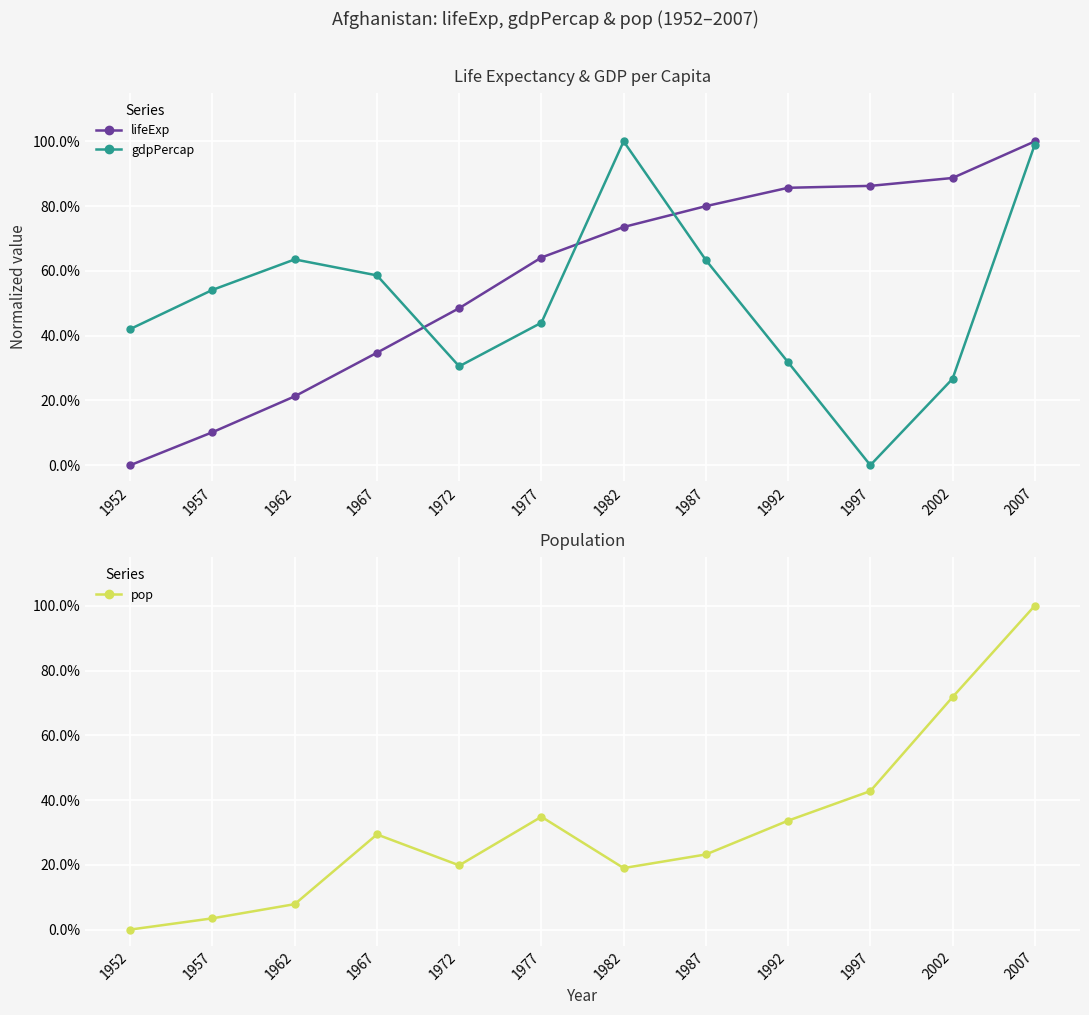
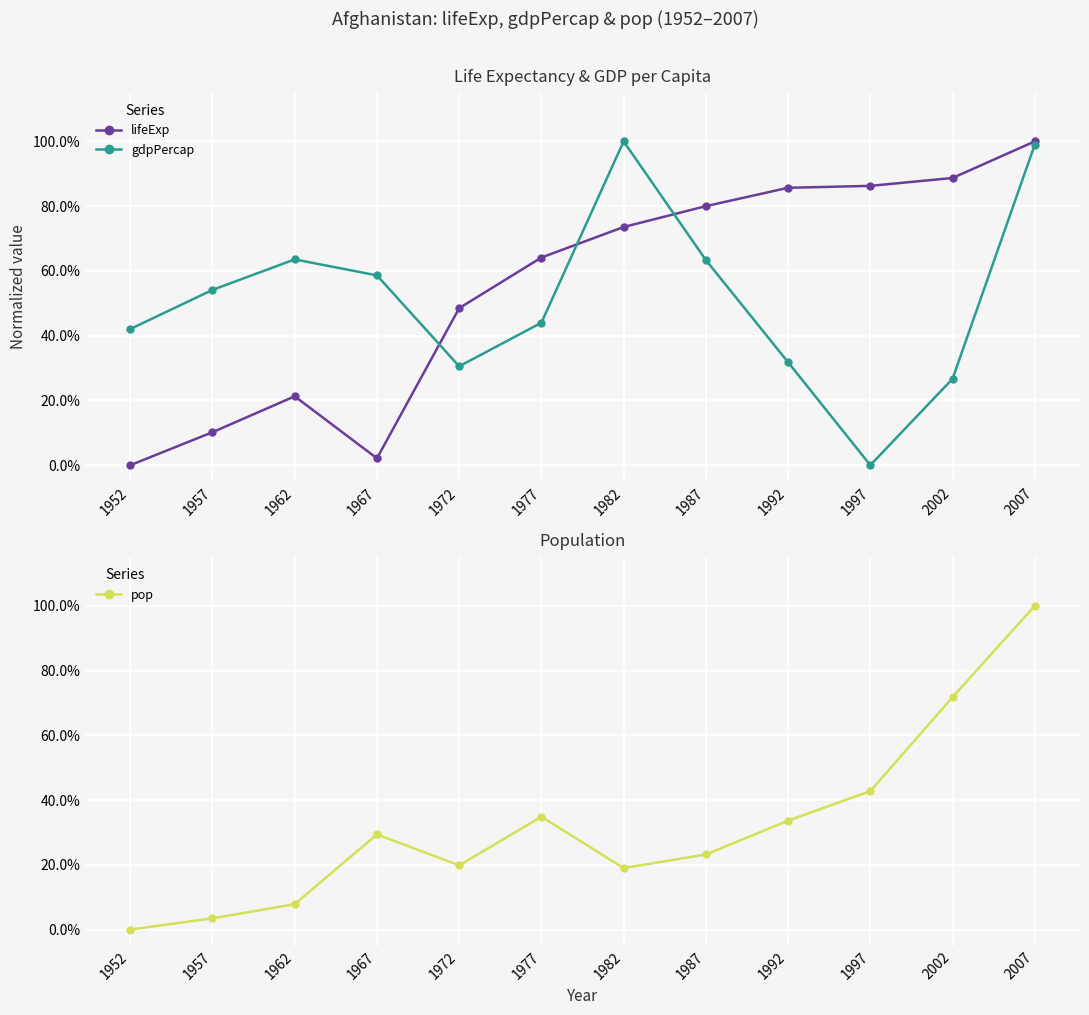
  {
    "Life Expectancy & GDP per Capita": {
      "lifeExp": {
        "1952": "0%",
        "1957": "10%",
        "1962": "21%",
-       "1967": "35%",
+       "1967": "2%",
        "1972": "48%",
        "1977": "64%",
        "1982": "74%",
        "1987": "80%",
        "1992": "86%",
        "1997": "86%",
        "2002": "89%",
        "2007": "100%"
      },
      "gdpPercap": {
        "1952": "42%",
        "1957": "54%",
        "1962": "64%",
        "1967": "59%",
        "1972": "31%",
        "1977": "44%",
        "1982": "100%",
        "1987": "63%",
        "1992": "32%",
        "1997": "0%",
        "2002": "27%",
        "2007": "99%"
      }
    },
    "Population": {
      "1952": "0%",
      "1957": "3%",
      "1962": "8%",
      "1967": "29%",
      "1972": "20%",
      "1977": "35%",
      "1982": "19%",
      "1987": "23%",
      "1992": "34%",
      "1997": "43%",
      "2002": "72%",
      "2007": "100%"
    }
  }
